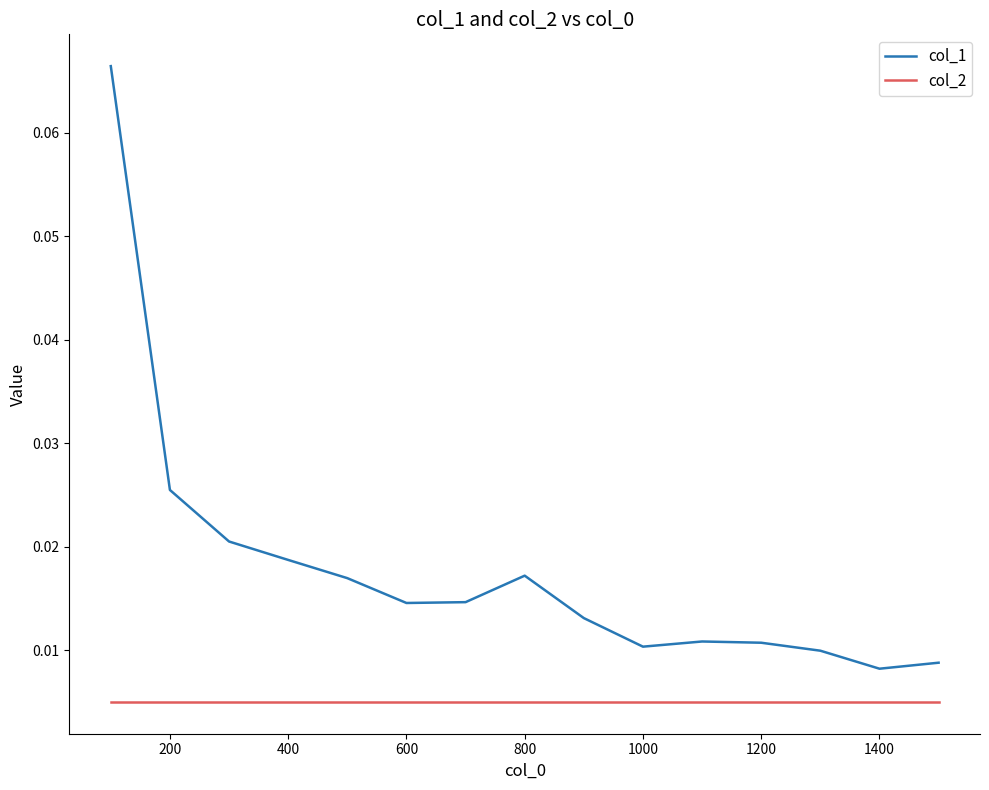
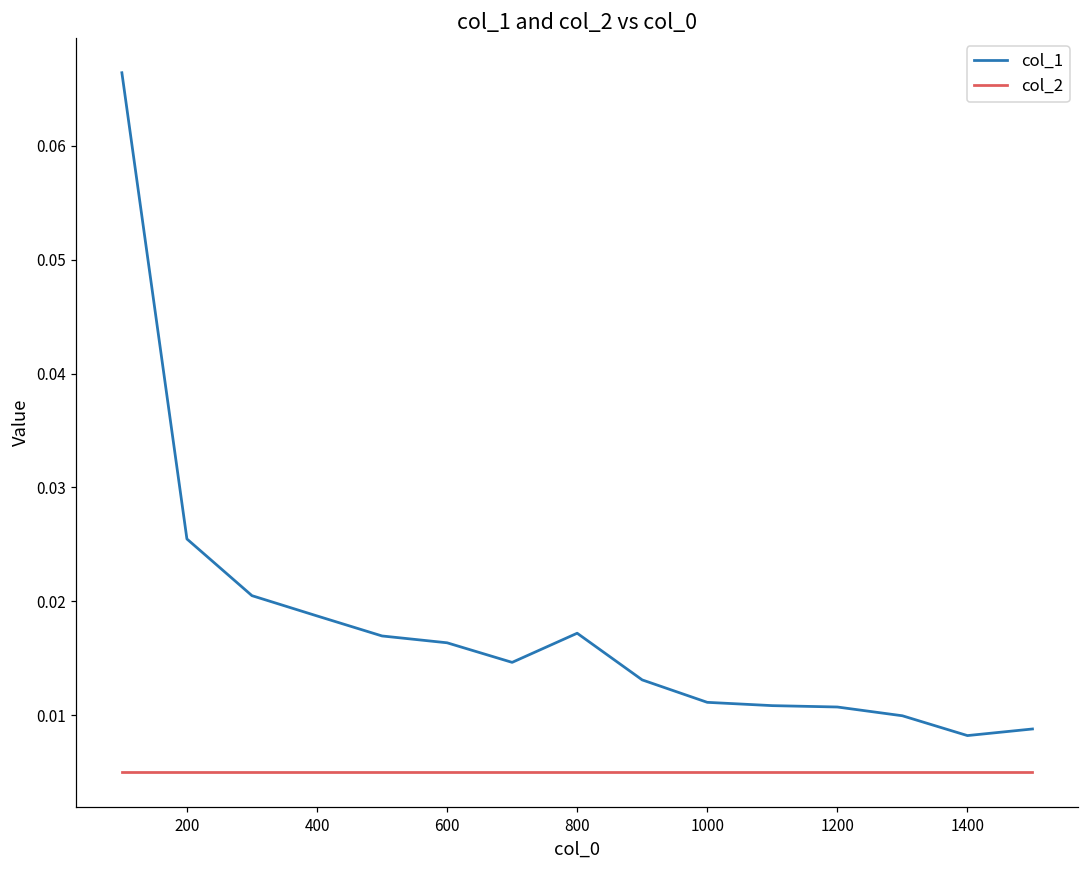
  {
    "col_1": {
      "200": 0.0255,
      "400": 0.0187,
-     "600": 0.0146,
+     "600": 0.0164,
      "800": 0.0172,
-     "1000": 0.0103,
+     "1000": 0.0111,
      "1200": 0.0107,
      "1400": 0.0082
    },
    "col_2": {
      "200": 0.0050,
      "400": 0.0050,
      "600": 0.0050,
      "800": 0.0050,
      "1000": 0.0050,
      "1200": 0.0050,
      "1400": 0.0050
    }
  }
